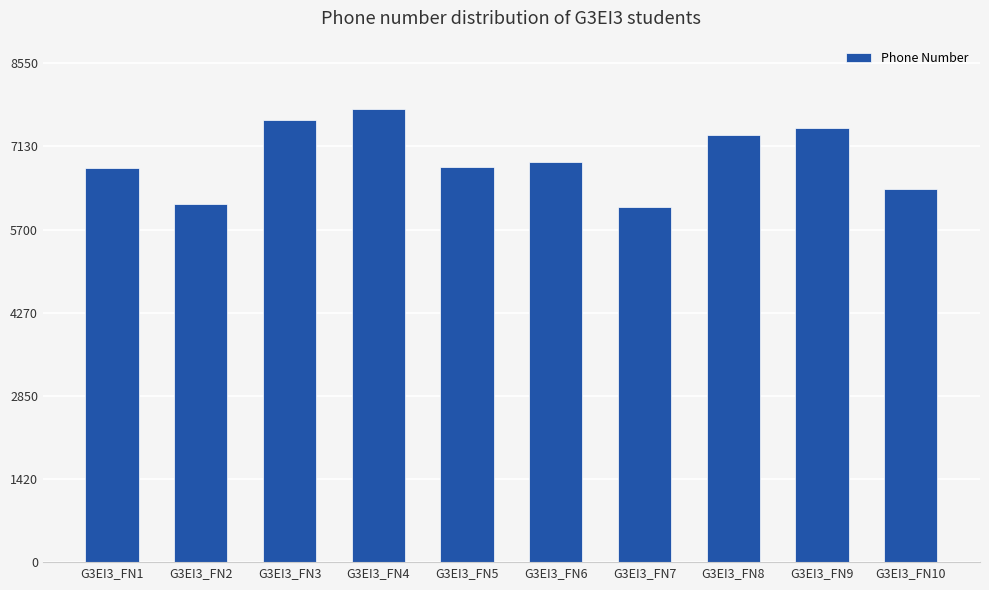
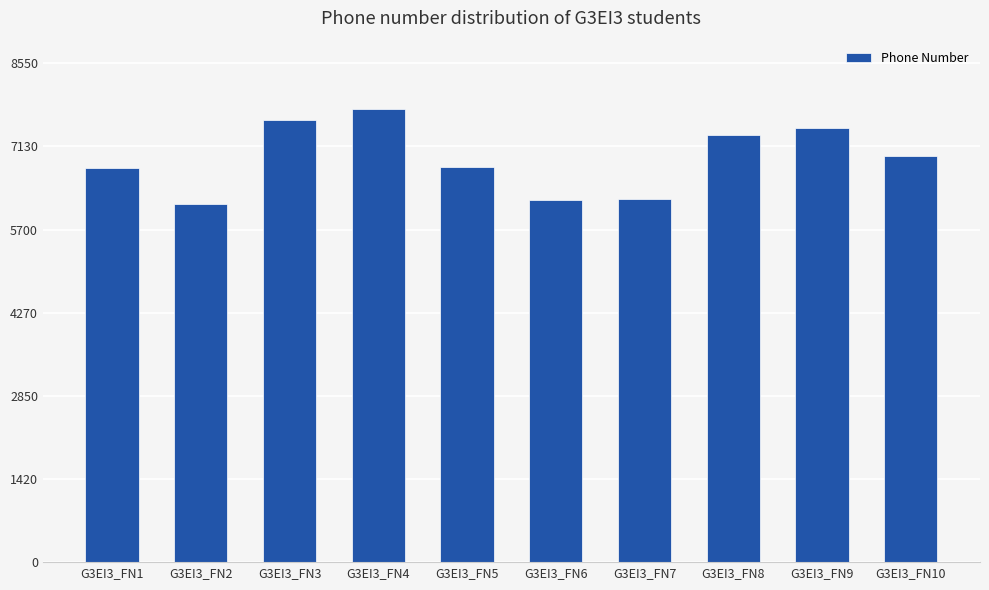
  {
    "G3EI3_FN1": 6800,
    "G3EI3_FN2": 6100,
    "G3EI3_FN3": 7600,
    "G3EI3_FN4": 7800,
    "G3EI3_FN5": 6800,
-   "G3EI3_FN6": 6900,
-   "G3EI3_FN7": 6100,
+   "G3EI3_FN6": 6200,
+   "G3EI3_FN7": 6200,
    "G3EI3_FN8": 7300,
    "G3EI3_FN9": 7400,
-   "G3EI3_FN10": 6400
+   "G3EI3_FN10": 7000
  }
